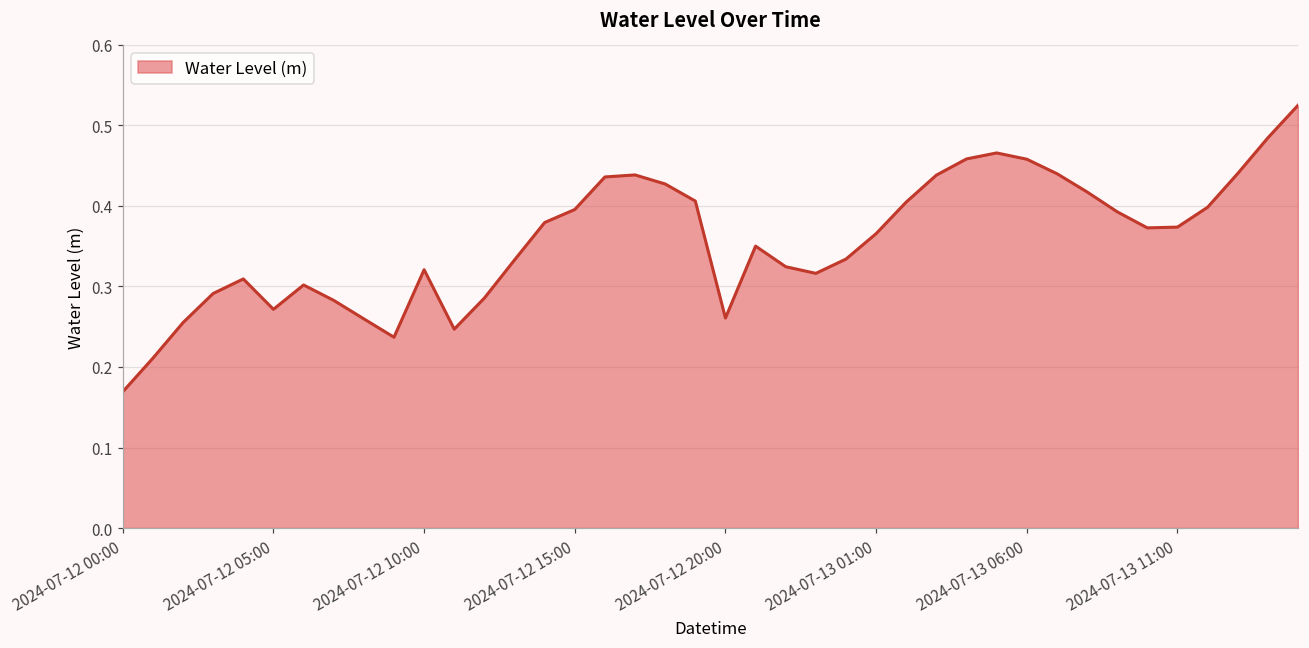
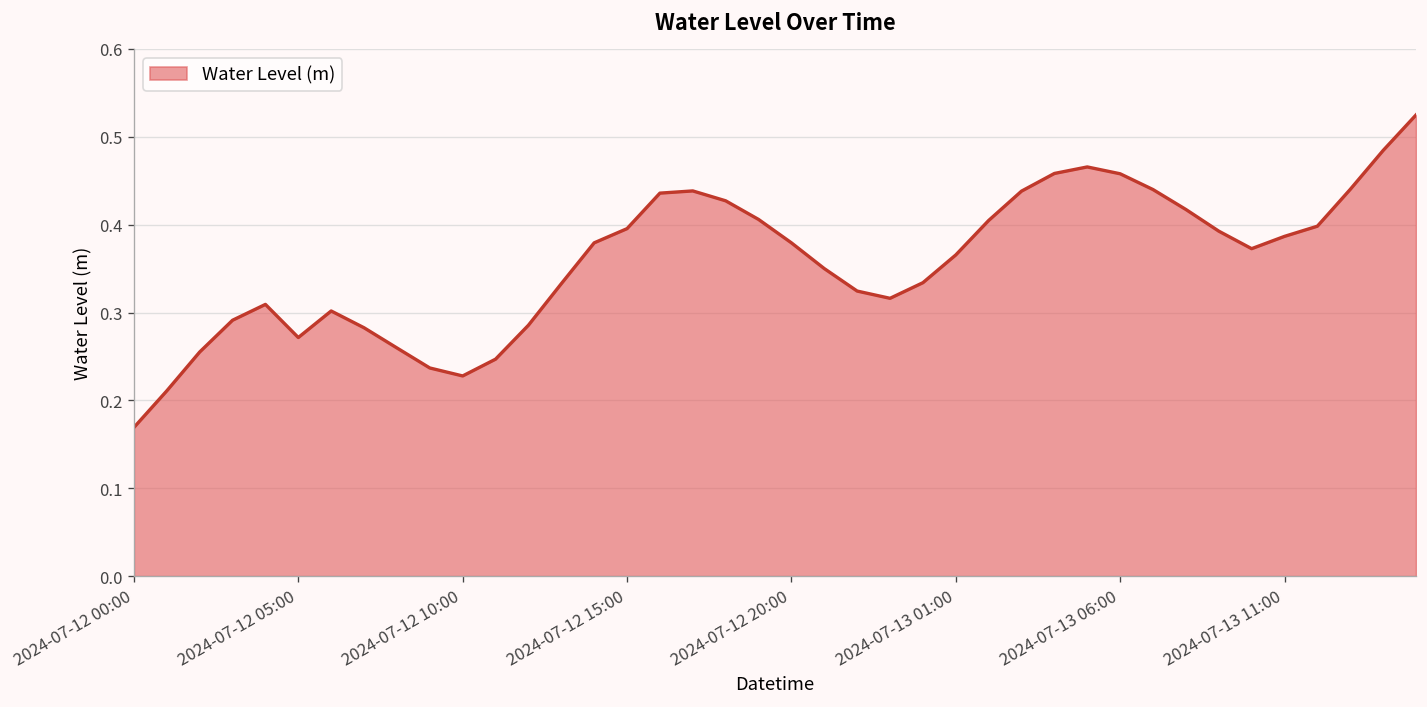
  {
    "2024-07-12 00:00": 0.17,
    "2024-07-12 05:00": 0.27,
-   "2024-07-12 10:00": 0.32,
+   "2024-07-12 10:00": 0.23,
    "2024-07-12 15:00": 0.40,
-   "2024-07-12 20:00": 0.26,
+   "2024-07-12 20:00": 0.38,
    "2024-07-13 01:00": 0.37,
    "2024-07-13 06:00": 0.46,
-   "2024-07-13 11:00": 0.37
+   "2024-07-13 11:00": 0.39
  }
